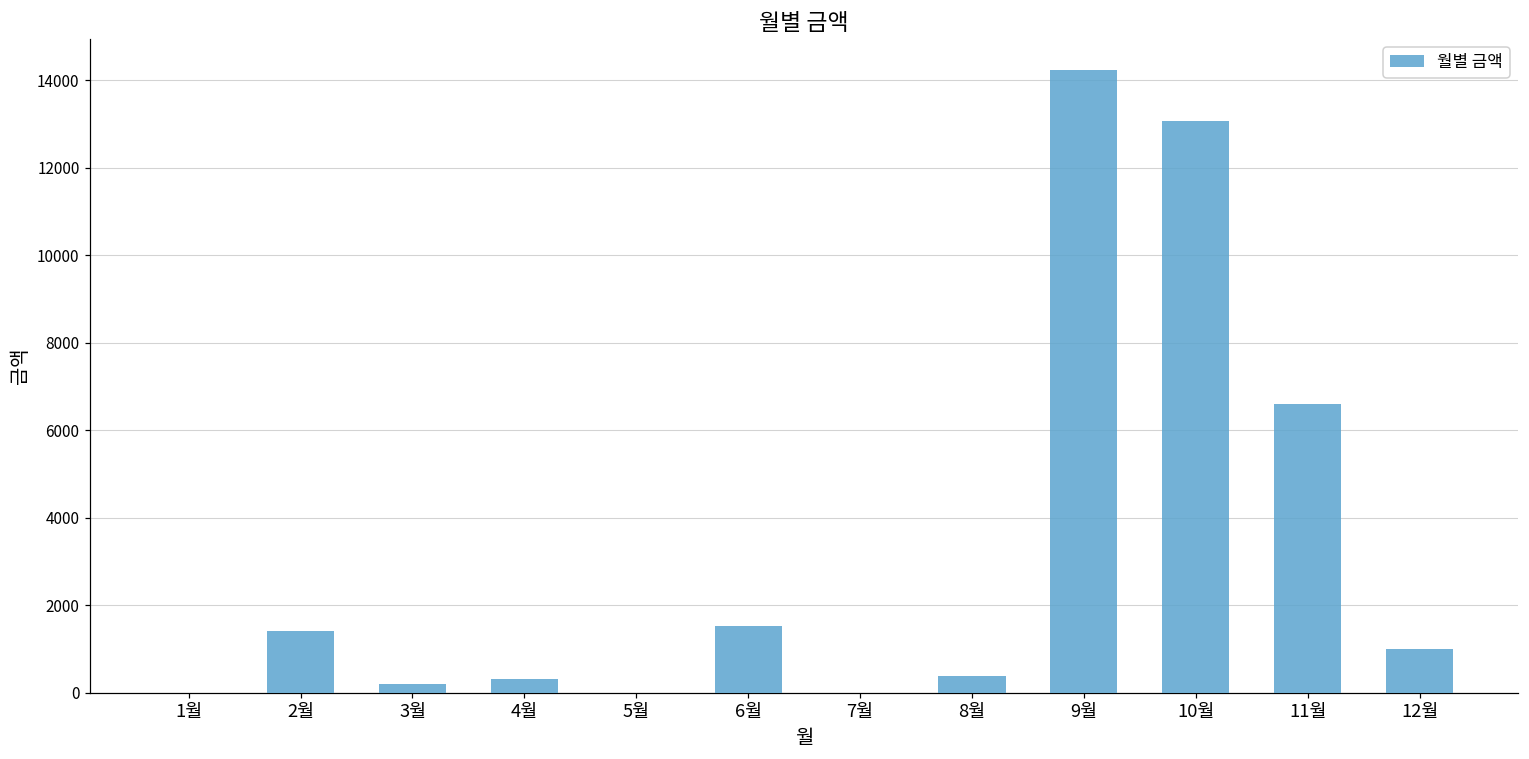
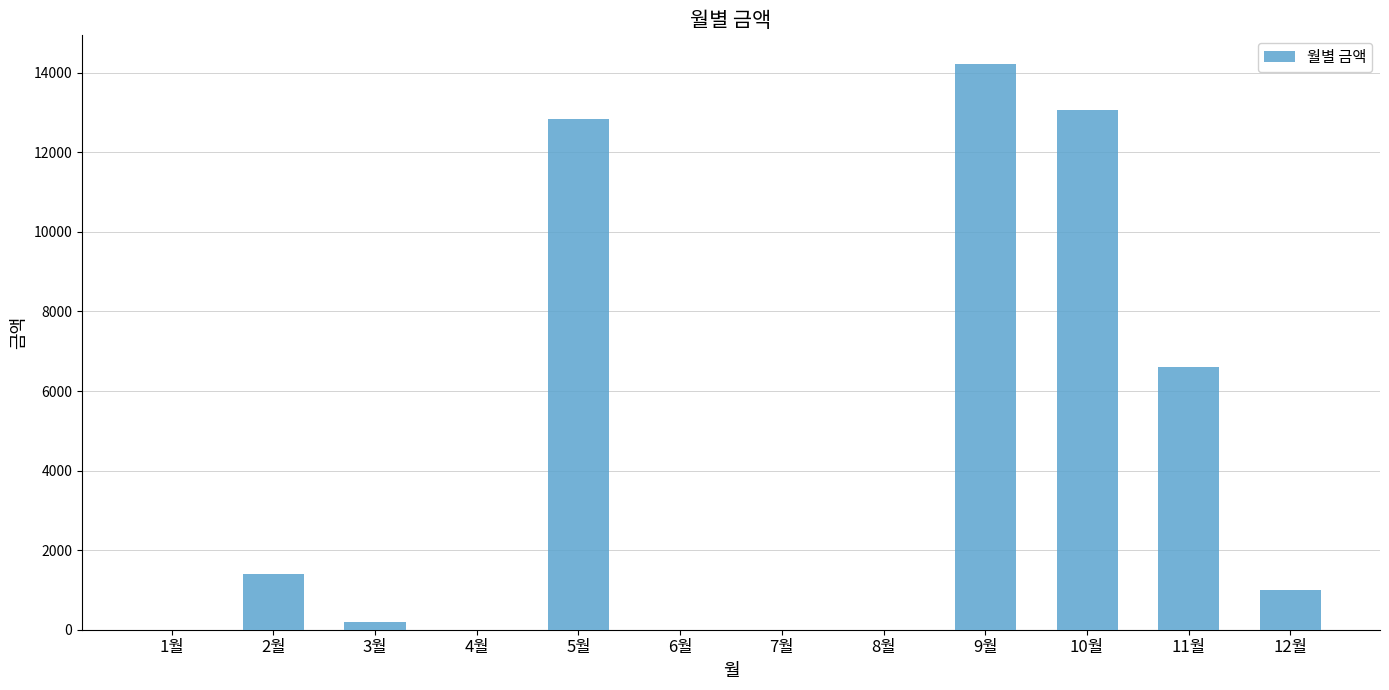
  {
    "1월": 0,
    "2월": 1400,
    "3월": 200,
-   "4월": 300,
-   "5월": 0,
-   "6월": 1500,
+   "4월": 0,
+   "5월": 12800,
+   "6월": 0,
    "7월": 0,
-   "8월": 400,
+   "8월": 0,
    "9월": 14200,
    "10월": 13100,
    "11월": 6600,
    "12월": 1000
  }
